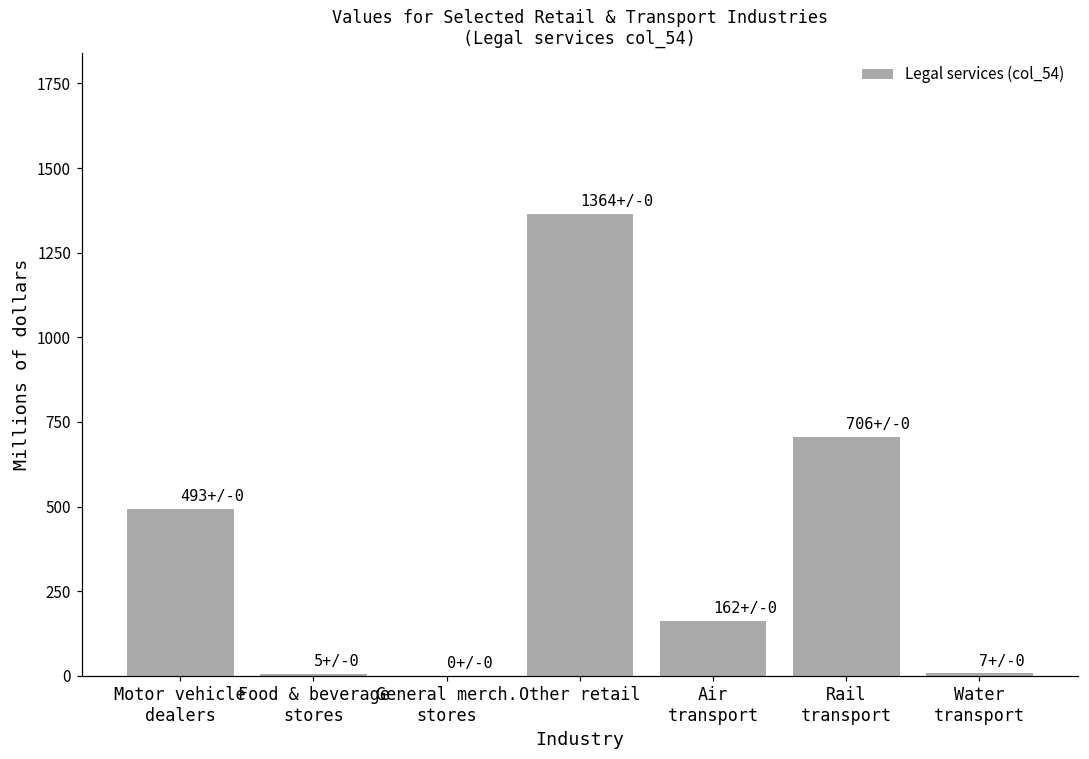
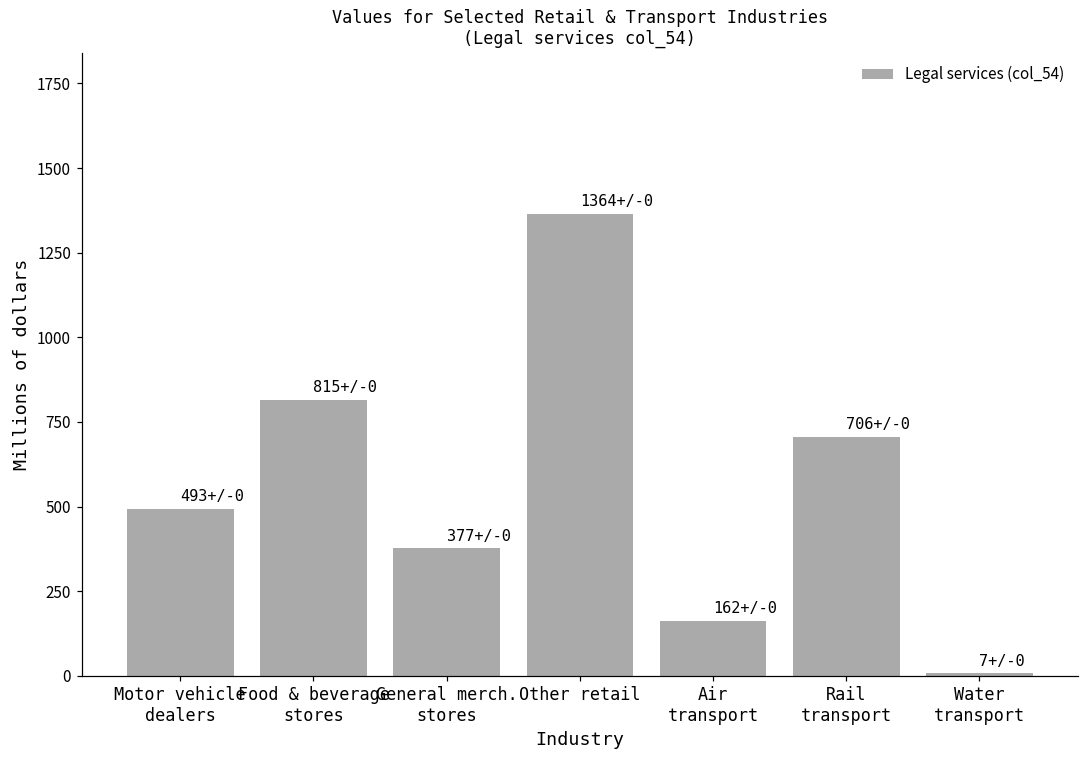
  {
    "Motor vehicle dealers": "493+/",
-   "Food & beverage stores": "5+/",
-   "General merch. stores": "0+/",
+   "Food & beverage stores": "815+/",
+   "General merch. stores": "377+/",
    "Other retail": "1364+/",
    "Air transport": "162+/",
    "Rail transport": "706+/",
    "Water transport": "7+/"
  }
